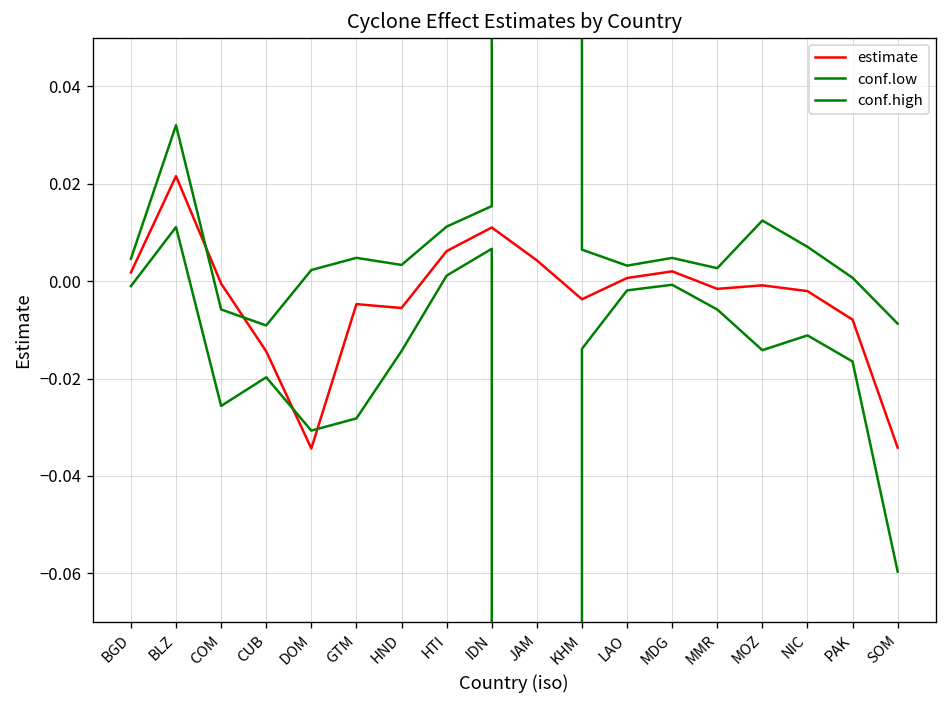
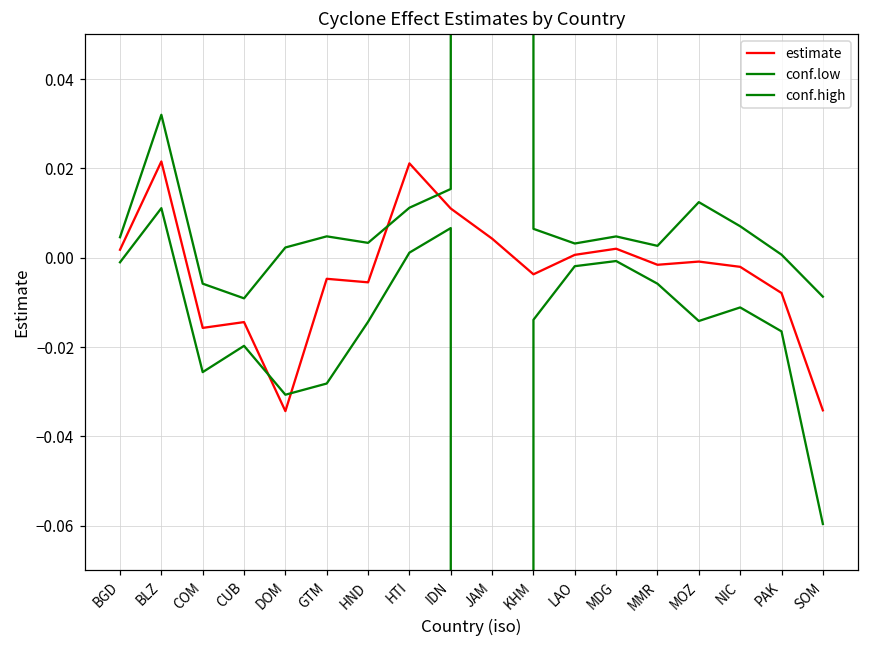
  {
    "estimate": {
      "BGD": 0.002,
      "BLZ": 0.022,
-     "COM": -0.001,
+     "COM": -0.016,
      "CUB": -0.014,
      "DOM": -0.034,
      "GTM": -0.005,
      "HND": -0.006,
-     "HTI": 0.006,
+     "HTI": 0.021,
      "IDN": 0.011,
      "JAM": 0.004,
      "KHM": -0.004,
      "LAO": 0.001,
      "MDG": 0.002,
      "MMR": -0.002,
      "MOZ": -0.001,
      "NIC": -0.002,
      "PAK": -0.008,
      "SOM": -0.034
    }
  }
